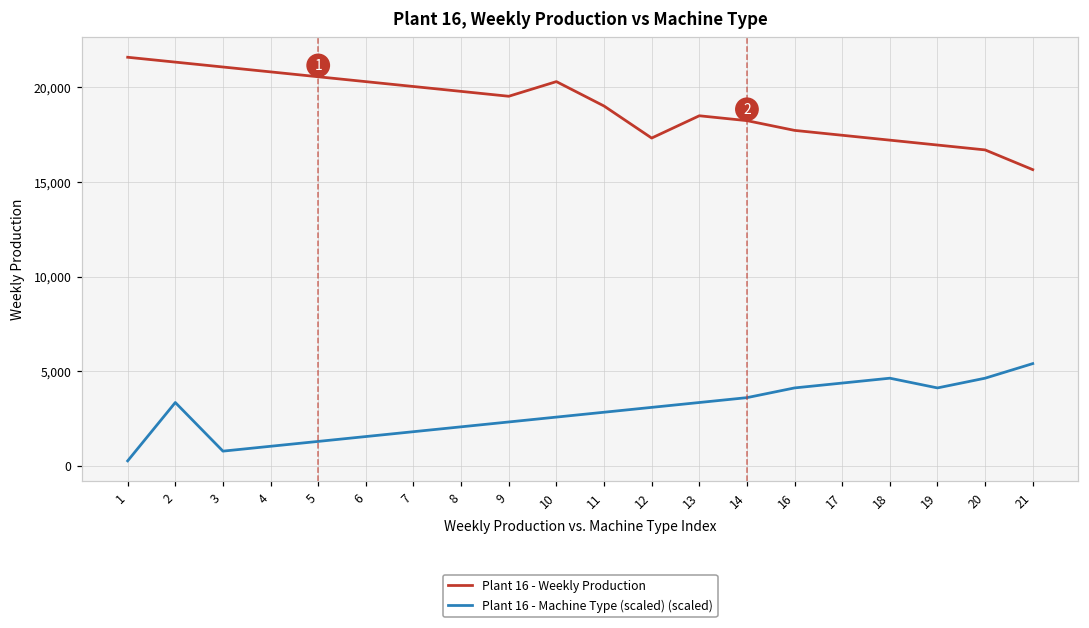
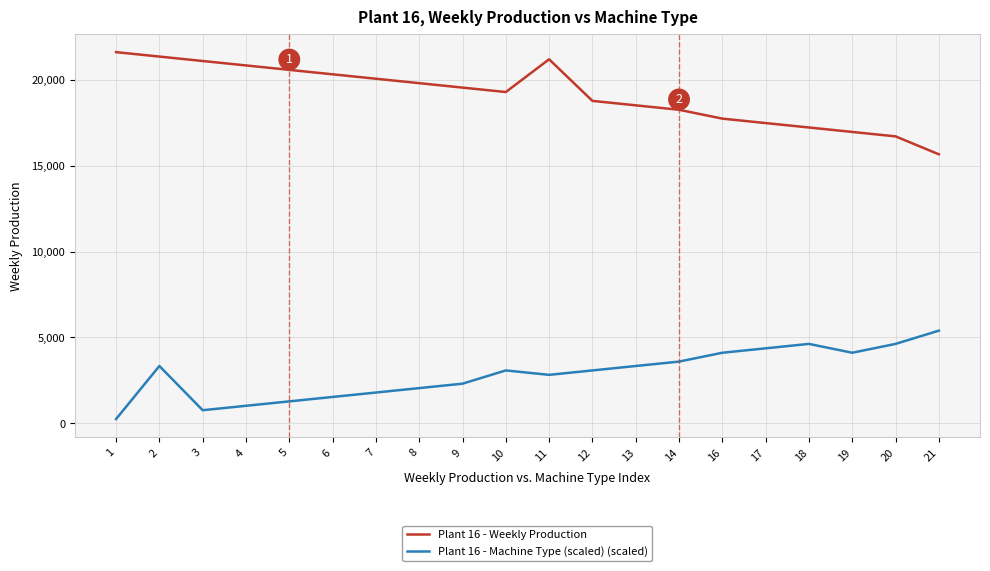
  {
    "Plant 16 - Weekly Production": {
      "1": "21,600",
      "2": "21,300",
      "3": "21,100",
      "4": "20,800",
      "6": "20,300",
      "7": "20,000",
      "8": "19,800",
      "9": "19,500",
-     "10": "20,300",
-     "11": "19,000",
-     "12": "17,300",
+     "10": "19,300",
+     "11": "21,200",
+     "12": "18,800",
      "13": "18,500",
      "16": "17,700",
      "17": "17,500",
      "18": "17,200",
      "19": "17,000",
      "20": "16,700",
      "21": "15,700"
    },
    "Plant 16 - Machine Type (scaled) (scaled)": {
      "1": "300",
      "2": "3,300",
      "3": "800",
      "4": "1,000",
      "5": "1,300",
      "6": "1,500",
      "7": "1,800",
      "8": "2,100",
      "9": "2,300",
-     "10": "2,600",
+     "10": "3,100",
      "11": "2,800",
      "12": "3,100",
      "13": "3,300",
      "14": "3,600",
      "16": "4,100",
      "17": "4,400",
      "18": "4,600",
      "19": "4,100",
      "20": "4,600",
      "21": "5,400"
    }
  }
